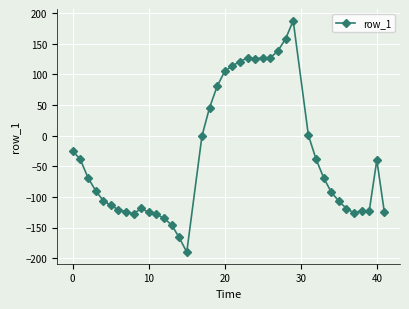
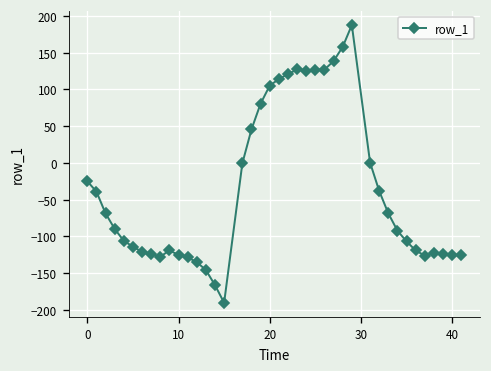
  {
    "0": -20,
    "10": -130,
    "20": 110,
-   "40": -40
+   "40": -120
  }
